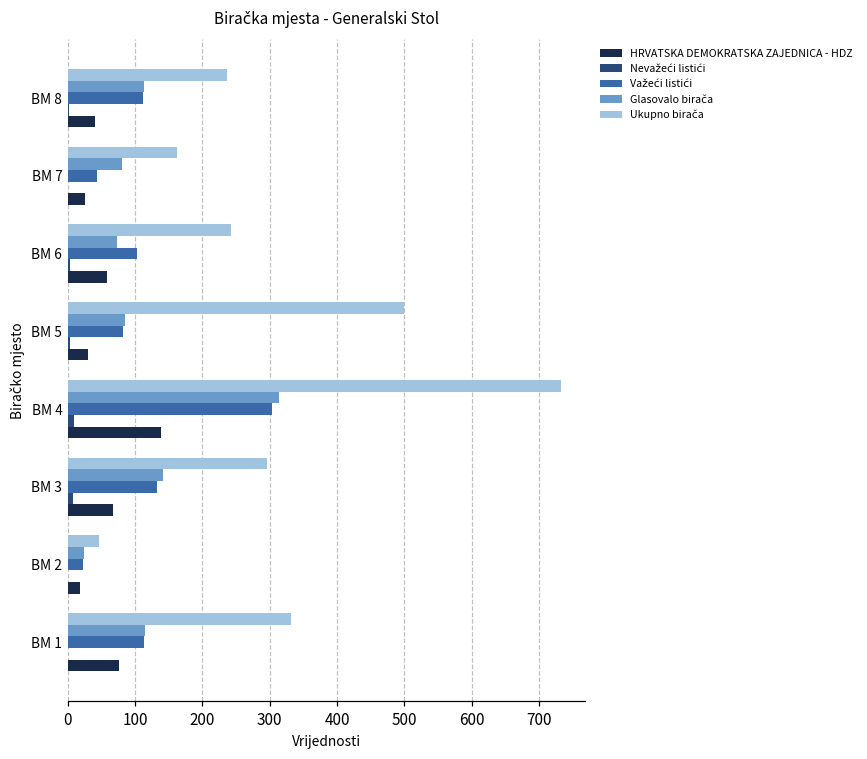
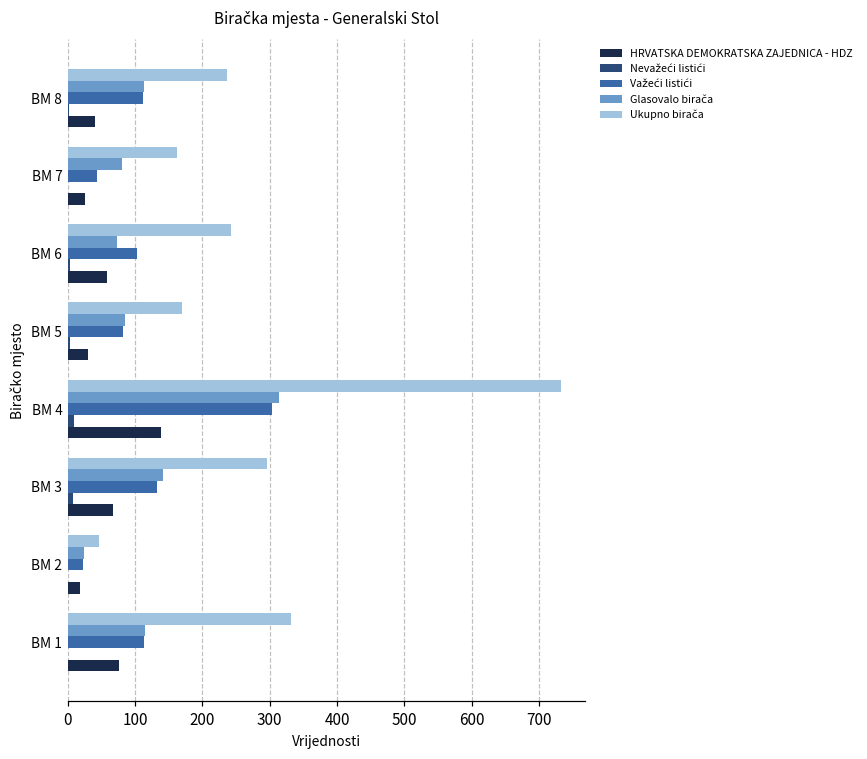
  {
    "Glasovalo birača": {
      "BM 8": 110,
      "BM 7": 80,
      "BM 6": 70,
      "BM 5": 90,
      "BM 4": 310,
      "BM 3": 140,
      "BM 2": 20,
      "BM 1": 120
    },
    "Ukupno birača": {
      "BM 8": 240,
      "BM 7": 160,
      "BM 6": 240,
-     "BM 5": 500,
+     "BM 5": 170,
      "BM 4": 730,
      "BM 3": 300,
      "BM 2": 50,
      "BM 1": 330
    }
  }
